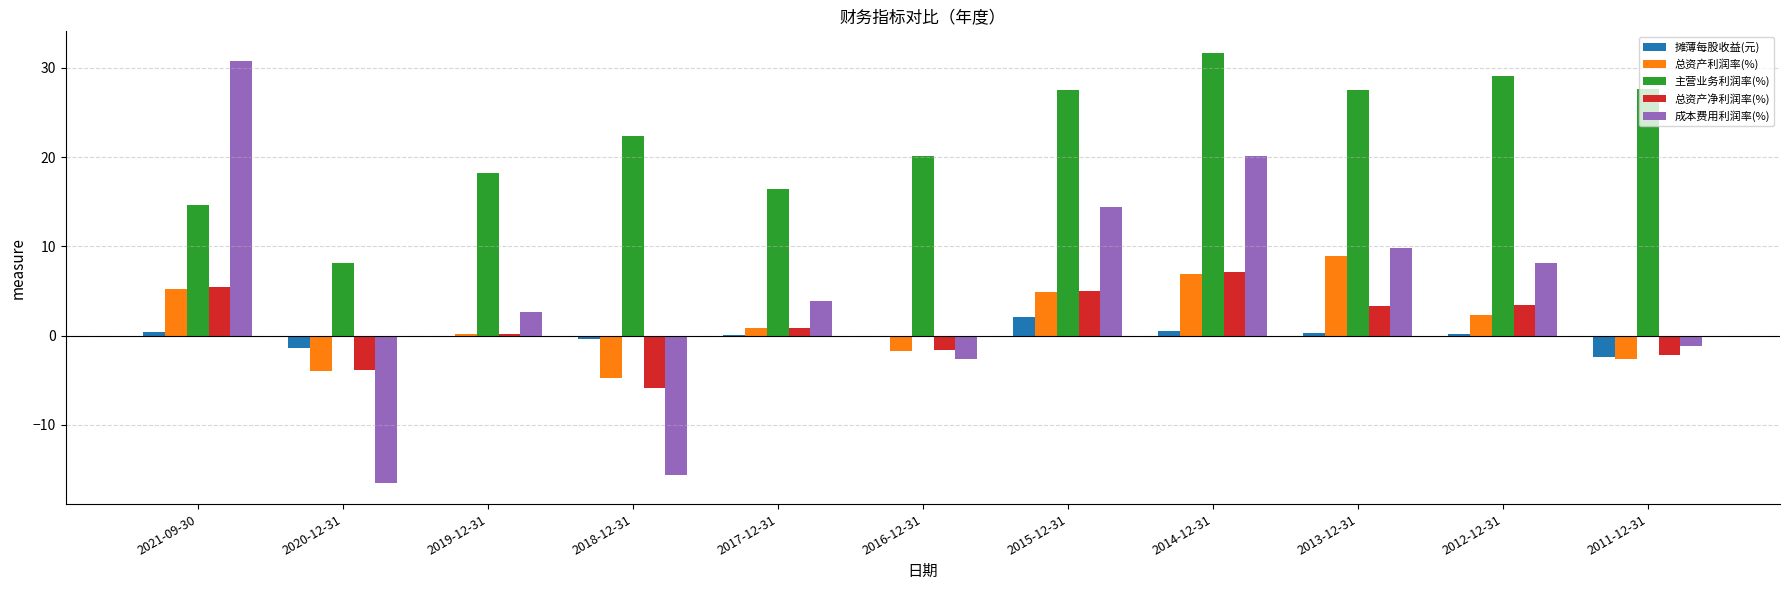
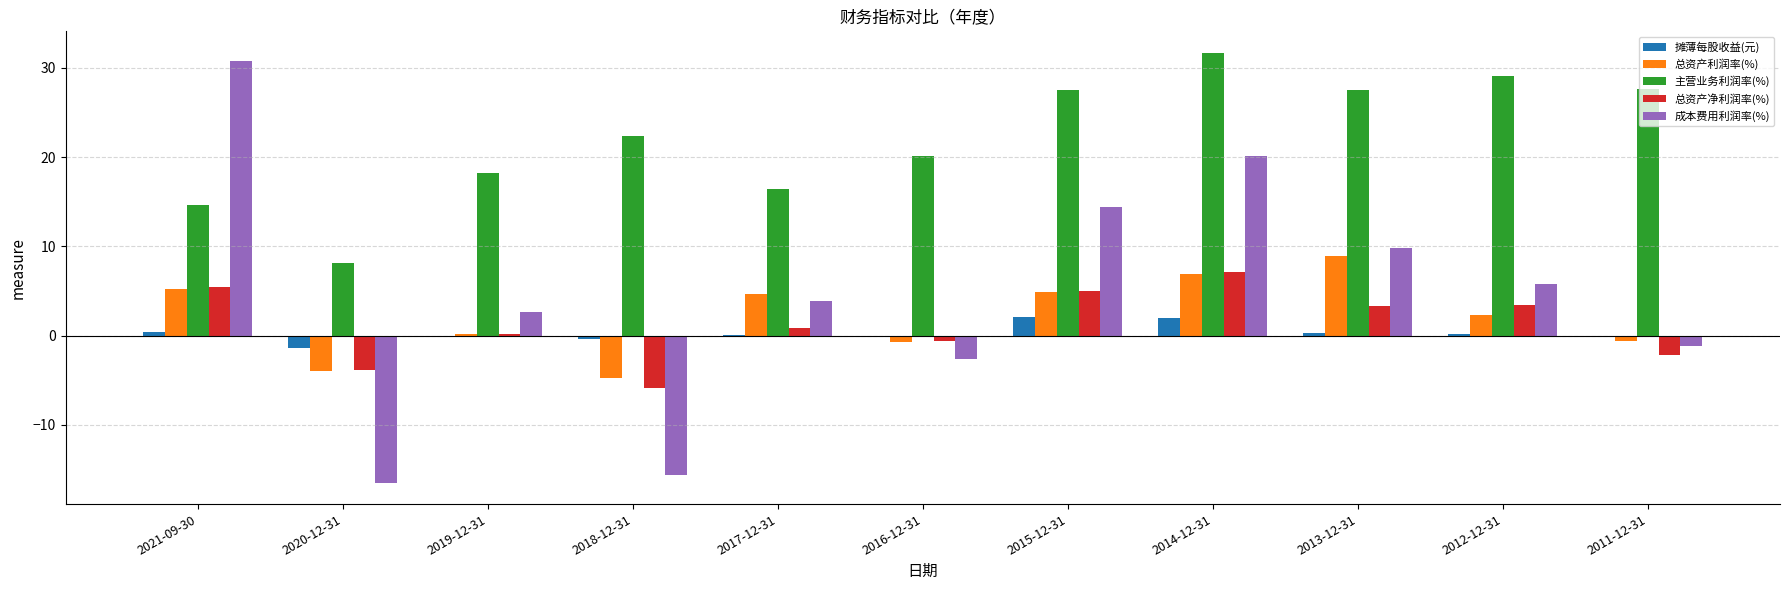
  {
    "摊薄每股收益(元)": {
      "2021-09-30": 0,
      "2020-12-31": -1,
      "2018-12-31": 0,
      "2015-12-31": 2,
-     "2014-12-31": 1,
-     "2011-12-31": -2
+     "2014-12-31": 2,
+     "2011-12-31": 0
    },
    "总资产利润率(%)": {
      "2021-09-30": 5,
      "2020-12-31": -4,
      "2018-12-31": -5,
-     "2017-12-31": 1,
-     "2016-12-31": -2,
+     "2017-12-31": 5,
+     "2016-12-31": -1,
      "2015-12-31": 5,
      "2014-12-31": 7,
      "2013-12-31": 9,
      "2012-12-31": 2,
-     "2011-12-31": -3
+     "2011-12-31": -1
    },
    "主营业务利润率(%)": {
      "2021-09-30": 15,
      "2020-12-31": 8,
      "2019-12-31": 18,
      "2018-12-31": 22,
      "2017-12-31": 16,
      "2016-12-31": 20,
      "2015-12-31": 27,
      "2014-12-31": 32,
      "2013-12-31": 27,
      "2012-12-31": 29
    },
    "总资产净利润率(%)": {
      "2021-09-30": 5,
      "2020-12-31": -4,
      "2018-12-31": -6,
      "2017-12-31": 1,
-     "2016-12-31": -2,
+     "2016-12-31": -1,
      "2015-12-31": 5,
      "2014-12-31": 7,
      "2013-12-31": 3,
      "2012-12-31": 3,
      "2011-12-31": -2
    },
    "成本费用利润率(%)": {
      "2021-09-30": 31,
      "2020-12-31": -16,
      "2019-12-31": 3,
      "2018-12-31": -16,
      "2017-12-31": 4,
      "2016-12-31": -3,
      "2015-12-31": 14,
      "2014-12-31": 20,
      "2013-12-31": 10,
-     "2012-12-31": 8,
+     "2012-12-31": 6,
      "2011-12-31": -1
    }
  }
